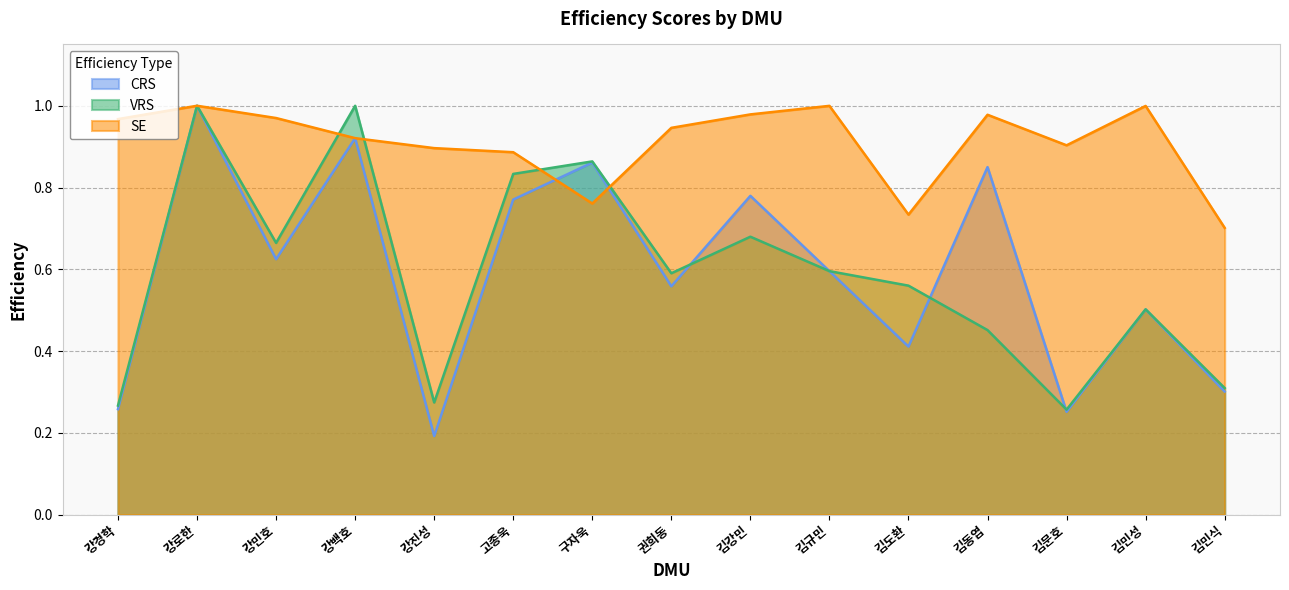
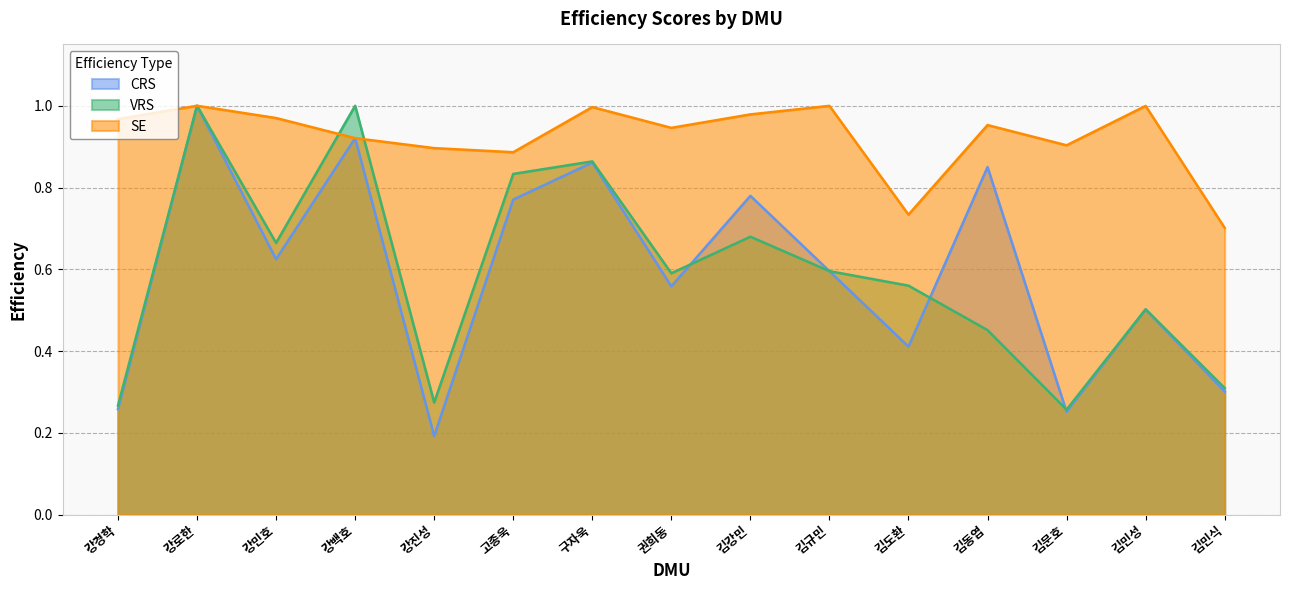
  {
    "CRS": {
      "강경학": 0.26,
      "강민호": 0.62,
      "강진성": 0.19,
      "고종욱": 0.77,
      "권희동": 0.56,
      "김강민": 0.78,
      "김도환": 0.41,
      "김동엽": 0.85,
      "김민식": 0.30
    },
    "VRS": {
      "강경학": 0.27,
      "강민호": 0.66,
      "강백호": 1.00,
      "강진성": 0.27,
      "고종욱": 0.83,
      "권희동": 0.59,
      "김강민": 0.68,
      "김도환": 0.56,
      "김동엽": 0.45,
      "김민식": 0.31
    },
    "SE": {
      "강민호": 0.97,
      "강진성": 0.90,
      "고종욱": 0.89,
-     "구자욱": 0.76,
+     "구자욱": 1.00,
      "권희동": 0.95,
      "김강민": 0.98,
      "김규민": 1.00,
      "김도환": 0.73,
-     "김동엽": 0.98,
+     "김동엽": 0.95,
      "김문호": 0.90,
      "김민성": 1.00,
      "김민식": 0.70
    }
  }
